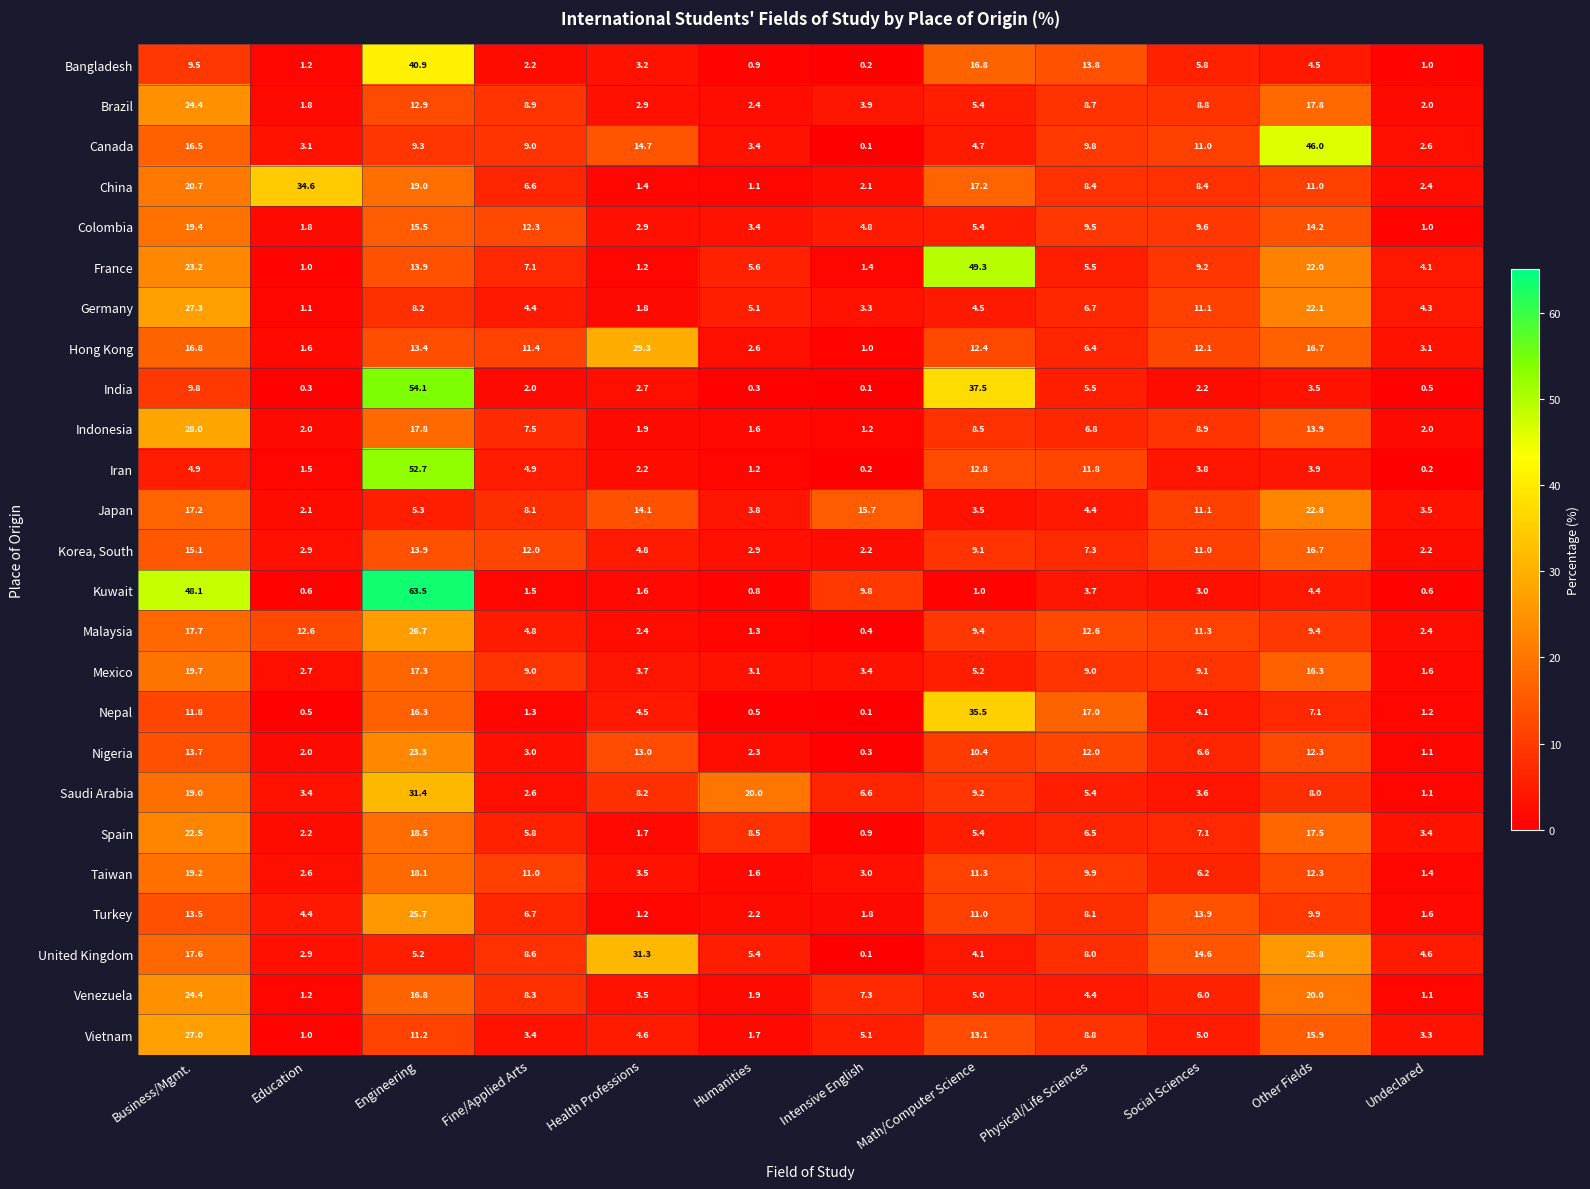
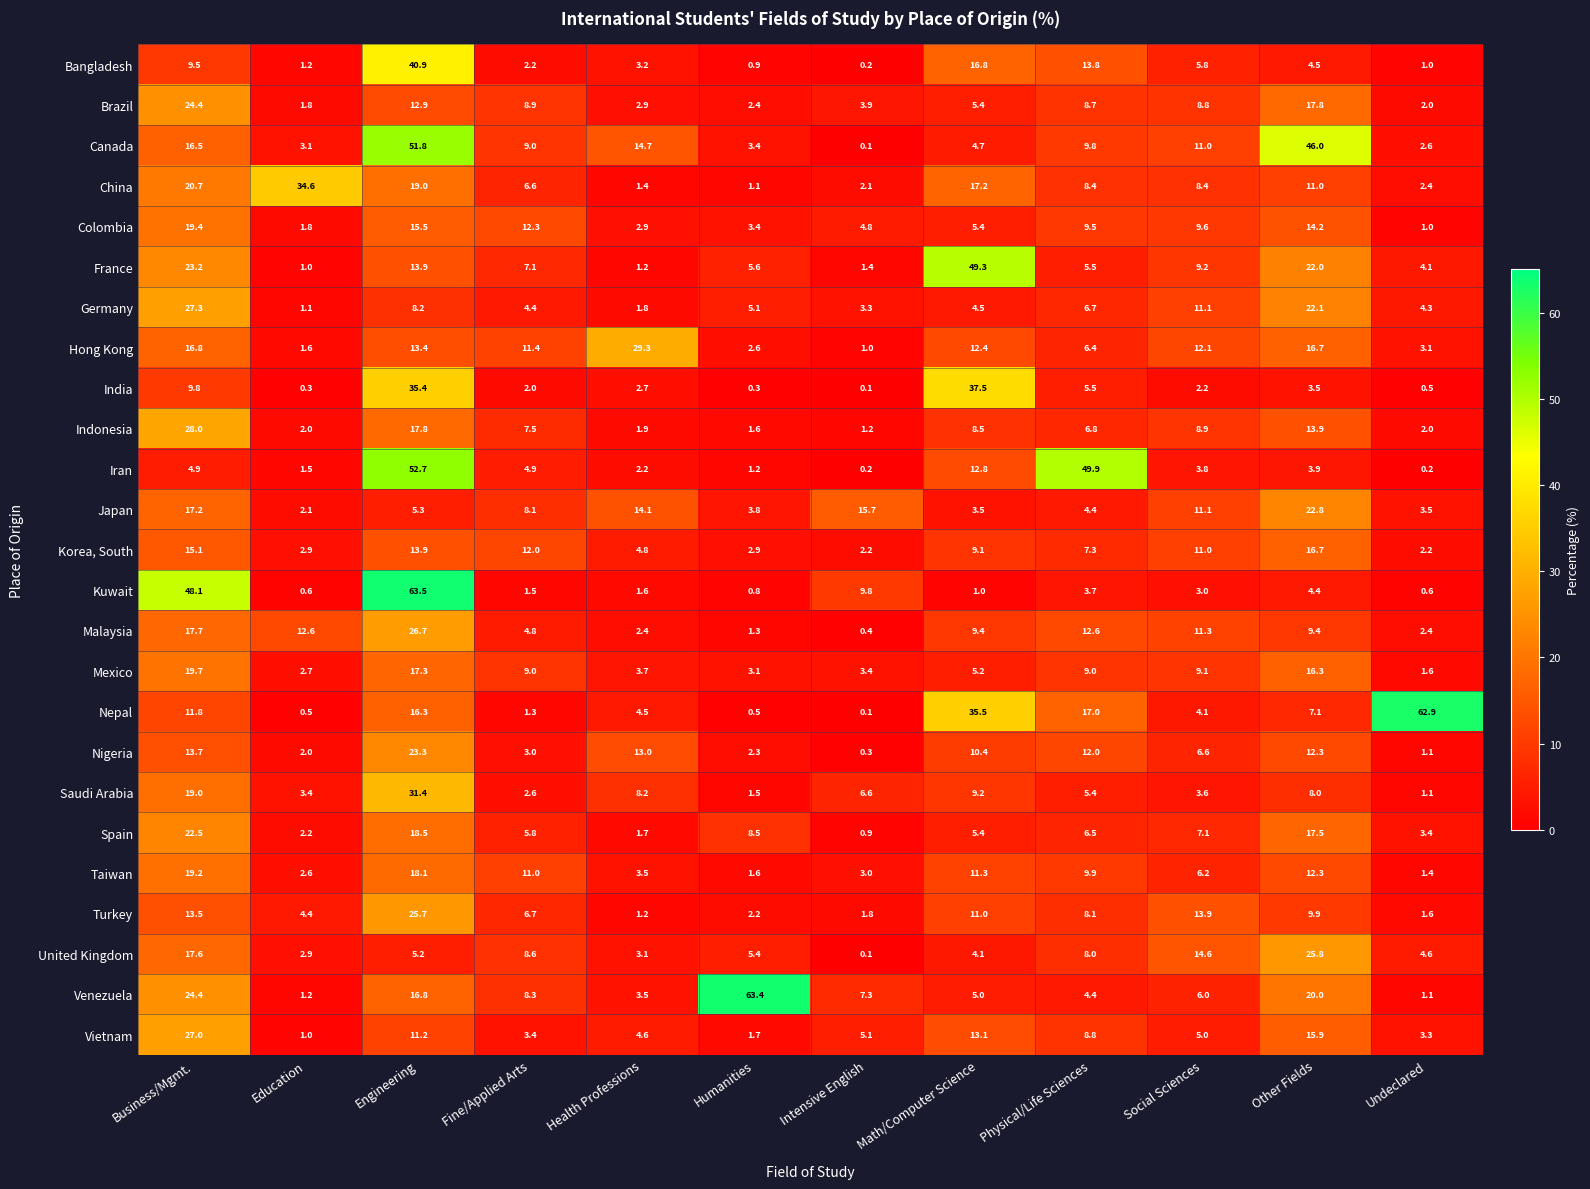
  {
    "Canada": {
      "Business/Mgmt.": 16.5,
      "Education": 3.1,
-     "Engineering": 9.3,
+     "Engineering": 51.8,
      "Fine/Applied Arts": 9.0,
      "Health Professions": 14.7,
      "Humanities": 3.4,
      "Intensive English": 0.1,
      "Math/Computer Science": 4.7,
      "Physical/Life Sciences": 9.8,
      "Social Sciences": 11.0,
      "Other Fields": 46.0,
      "Undeclared": 2.6
    },
    "India": {
      "Business/Mgmt.": 9.8,
      "Education": 0.3,
-     "Engineering": 54.1,
+     "Engineering": 35.4,
      "Fine/Applied Arts": 2.0,
      "Health Professions": 2.7,
      "Humanities": 0.3,
      "Intensive English": 0.1,
      "Math/Computer Science": 37.5,
      "Physical/Life Sciences": 5.5,
      "Social Sciences": 2.2,
      "Other Fields": 3.5,
      "Undeclared": 0.5
    },
    "Iran": {
      "Business/Mgmt.": 4.9,
      "Education": 1.5,
      "Engineering": 52.7,
      "Fine/Applied Arts": 4.9,
      "Health Professions": 2.2,
      "Humanities": 1.2,
      "Intensive English": 0.2,
      "Math/Computer Science": 12.8,
-     "Physical/Life Sciences": 11.8,
+     "Physical/Life Sciences": 49.9,
      "Social Sciences": 3.8,
      "Other Fields": 3.9,
      "Undeclared": 0.2
    },
    "Nepal": {
      "Business/Mgmt.": 11.8,
      "Education": 0.5,
      "Engineering": 16.3,
      "Fine/Applied Arts": 1.3,
      "Health Professions": 4.5,
      "Humanities": 0.5,
      "Intensive English": 0.1,
      "Math/Computer Science": 35.5,
      "Physical/Life Sciences": 17.0,
      "Social Sciences": 4.1,
      "Other Fields": 7.1,
-     "Undeclared": 1.2
+     "Undeclared": 62.9
    },
    "Saudi Arabia": {
      "Business/Mgmt.": 19.0,
      "Education": 3.4,
      "Engineering": 31.4,
      "Fine/Applied Arts": 2.6,
      "Health Professions": 8.2,
-     "Humanities": 20.0,
+     "Humanities": 1.5,
      "Intensive English": 6.6,
      "Math/Computer Science": 9.2,
      "Physical/Life Sciences": 5.4,
      "Social Sciences": 3.6,
      "Other Fields": 8.0,
      "Undeclared": 1.1
    },
    "United Kingdom": {
      "Business/Mgmt.": 17.6,
      "Education": 2.9,
      "Engineering": 5.2,
      "Fine/Applied Arts": 8.6,
-     "Health Professions": 31.3,
+     "Health Professions": 3.1,
      "Humanities": 5.4,
      "Intensive English": 0.1,
      "Math/Computer Science": 4.1,
      "Physical/Life Sciences": 8.0,
      "Social Sciences": 14.6,
      "Other Fields": 25.8,
      "Undeclared": 4.6
    },
    "Venezuela": {
      "Business/Mgmt.": 24.4,
      "Education": 1.2,
      "Engineering": 16.8,
      "Fine/Applied Arts": 8.3,
      "Health Professions": 3.5,
-     "Humanities": 1.9,
+     "Humanities": 63.4,
      "Intensive English": 7.3,
      "Math/Computer Science": 5.0,
      "Physical/Life Sciences": 4.4,
      "Social Sciences": 6.0,
      "Other Fields": 20.0,
      "Undeclared": 1.1
    }
  }
